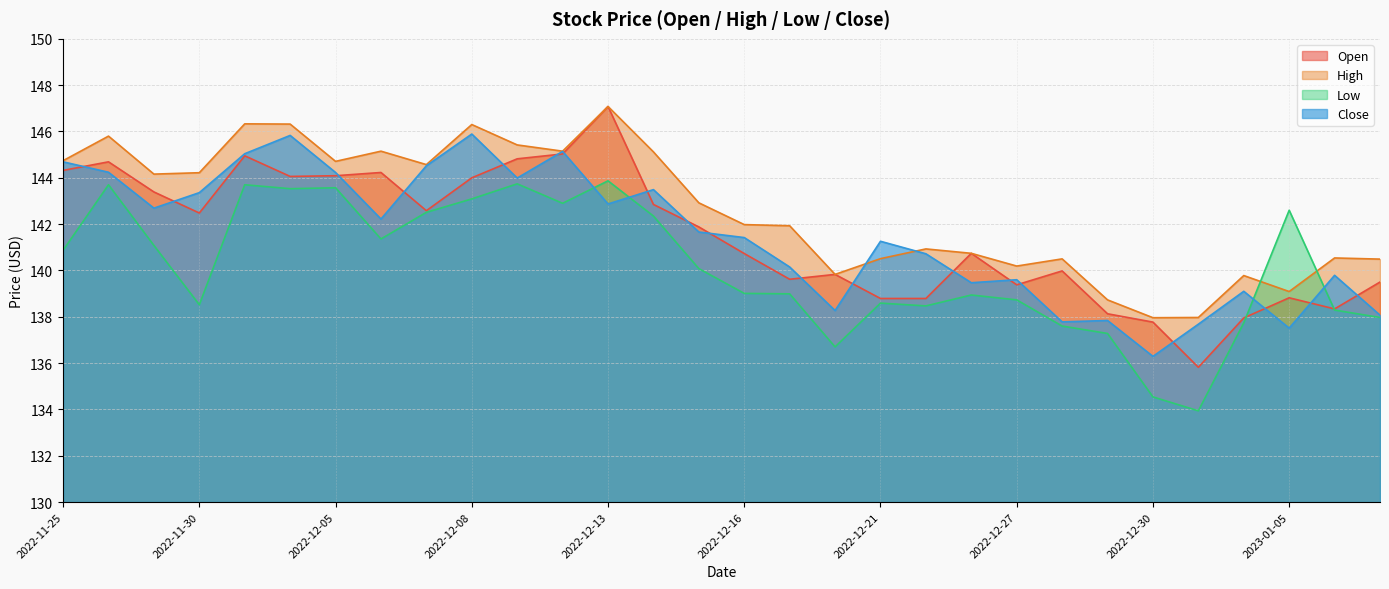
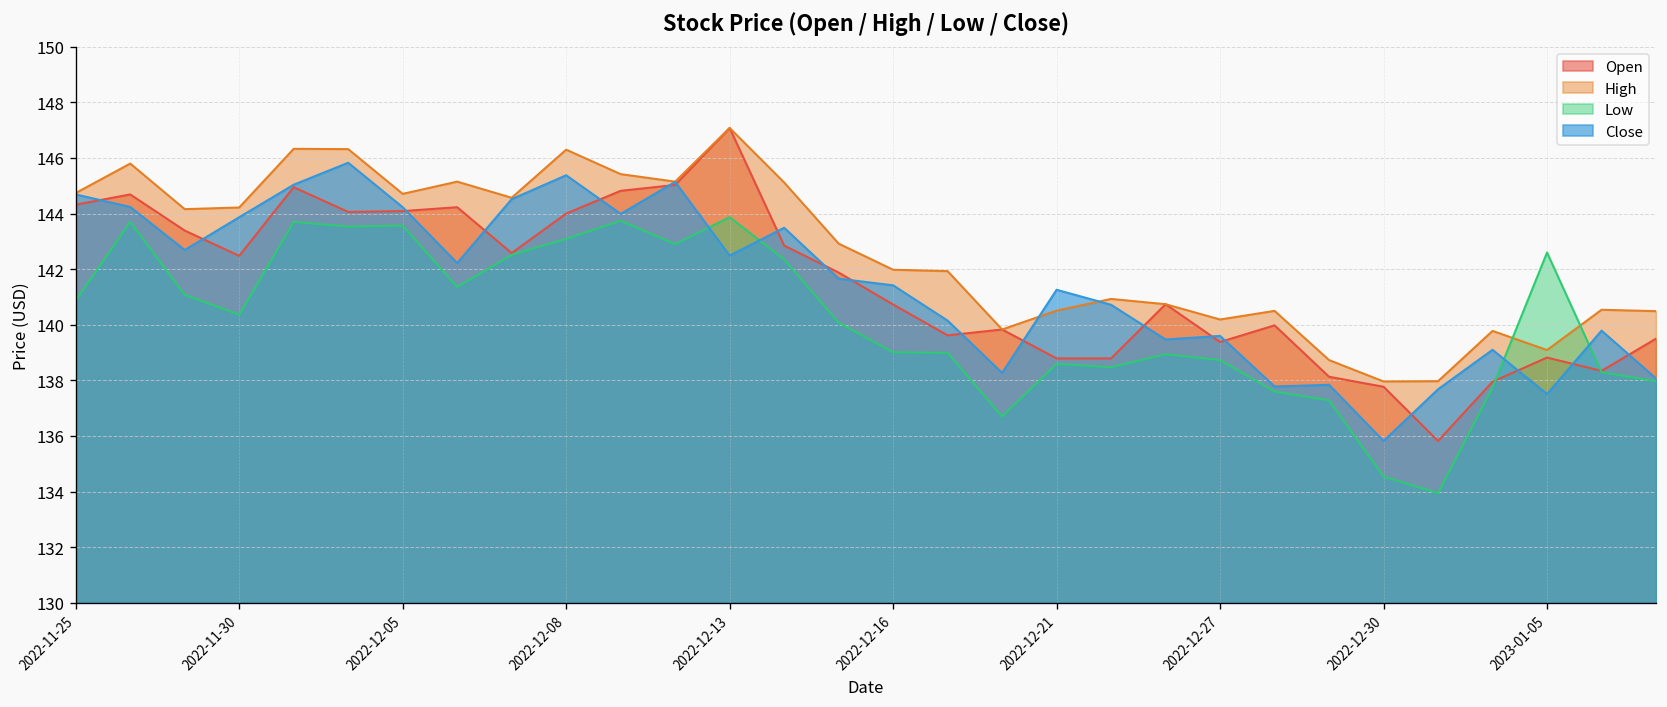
  {
    "Low": {
      "2022-11-25": 140.9,
-     "2022-11-30": 138.5,
+     "2022-11-30": 140.4,
      "2022-12-05": 143.6,
      "2022-12-08": 143.1,
      "2022-12-13": 143.9,
      "2022-12-16": 139.0,
      "2022-12-21": 138.6,
      "2022-12-27": 138.7,
      "2022-12-30": 134.5,
      "2023-01-05": 142.6
    },
    "Close": {
-     "2022-11-30": 143.4,
+     "2022-11-30": 143.9,
      "2022-12-05": 144.2,
-     "2022-12-08": 145.9,
-     "2022-12-13": 142.9,
+     "2022-12-08": 145.4,
+     "2022-12-13": 142.5,
      "2022-12-16": 141.4,
      "2022-12-21": 141.3,
      "2022-12-27": 139.6,
-     "2022-12-30": 136.3,
+     "2022-12-30": 135.8,
      "2023-01-05": 137.5
    }
  }
